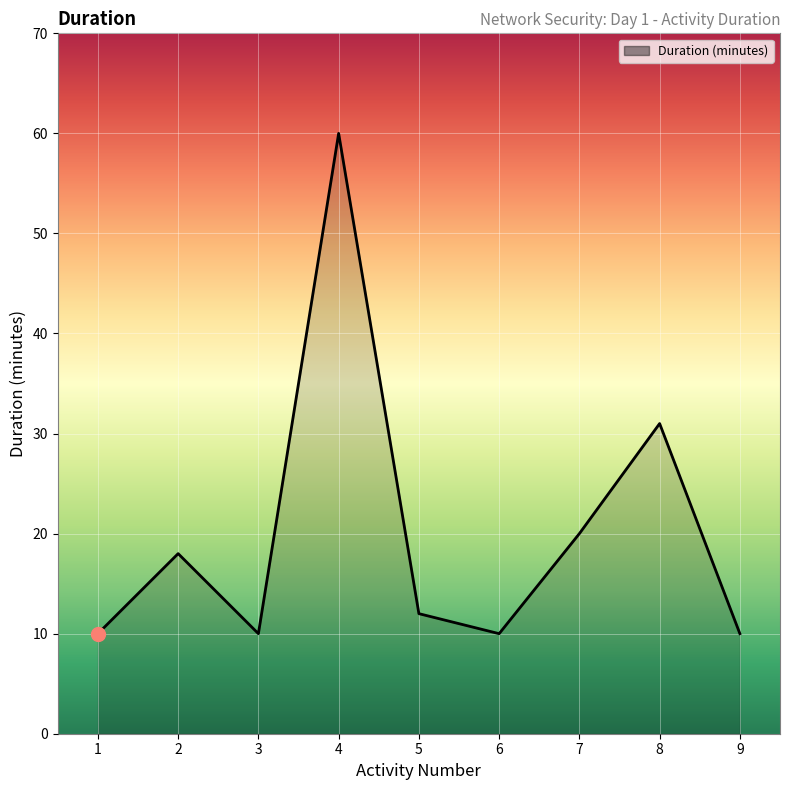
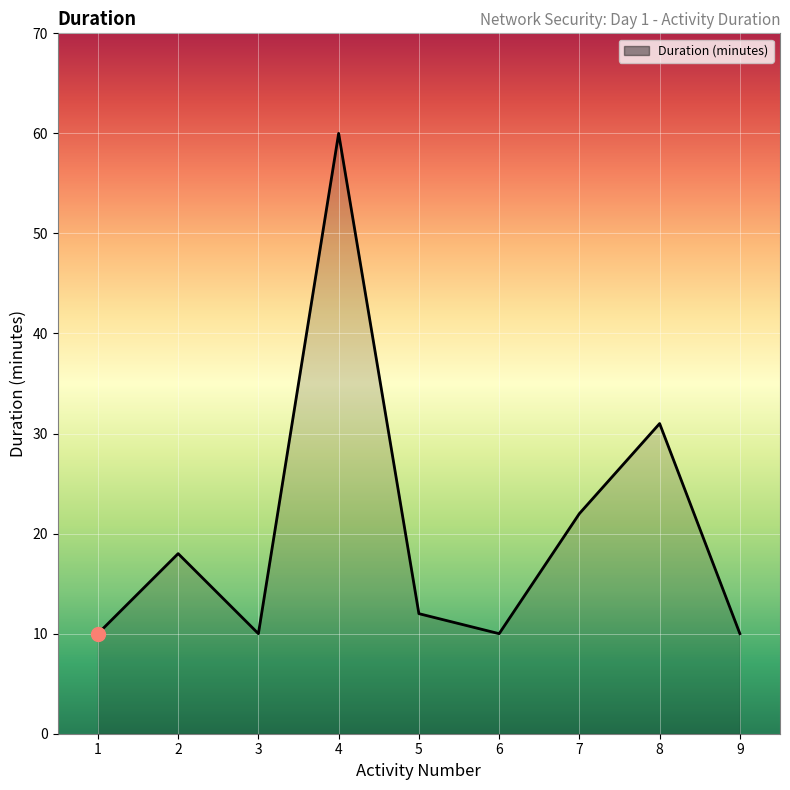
  {
    "Duration (minutes)": {
      "2": 18,
      "3": 10,
      "4": 60,
      "5": 12,
      "6": 10,
-     "7": 20,
+     "7": 22,
      "8": 31,
      "9": 10
    }
  }
